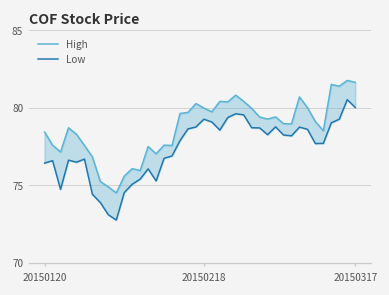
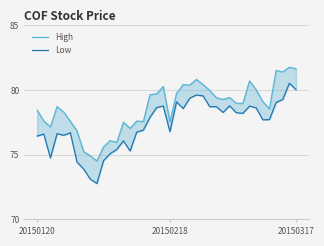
  {
    "High": {
      "20150120": 78.4,
-     "20150218": 80.0,
+     "20150218": 77.6,
      "20150317": 81.7
    },
    "Low": {
      "20150120": 76.4,
-     "20150218": 79.3,
+     "20150218": 76.8,
      "20150317": 80.0
    }
  }
